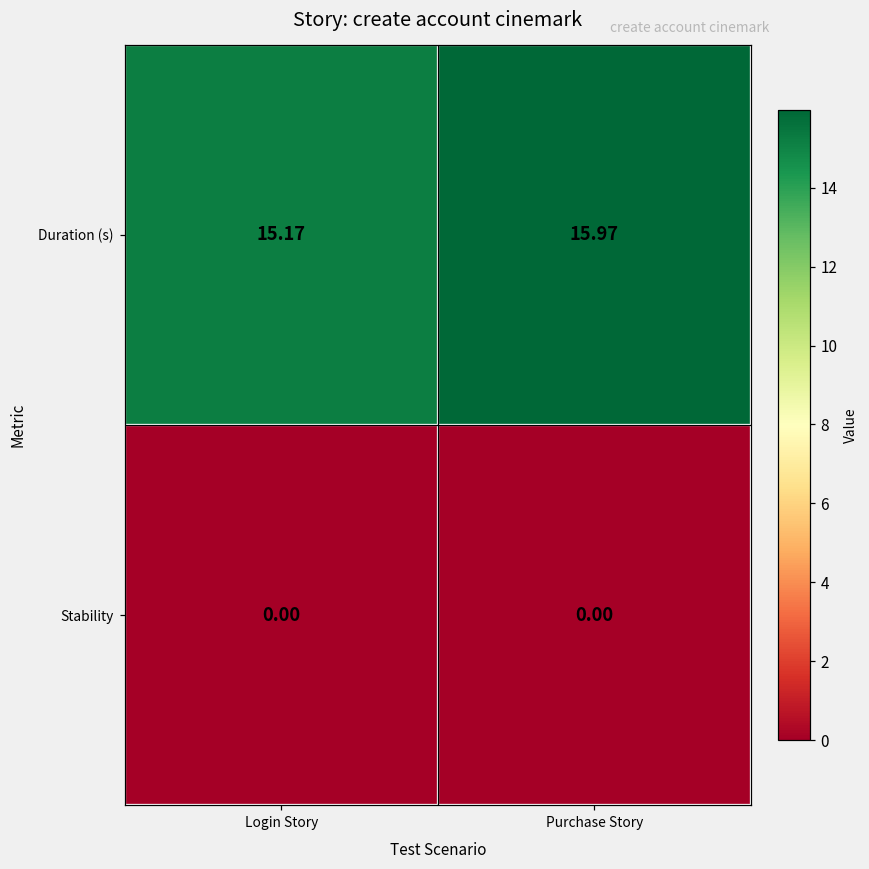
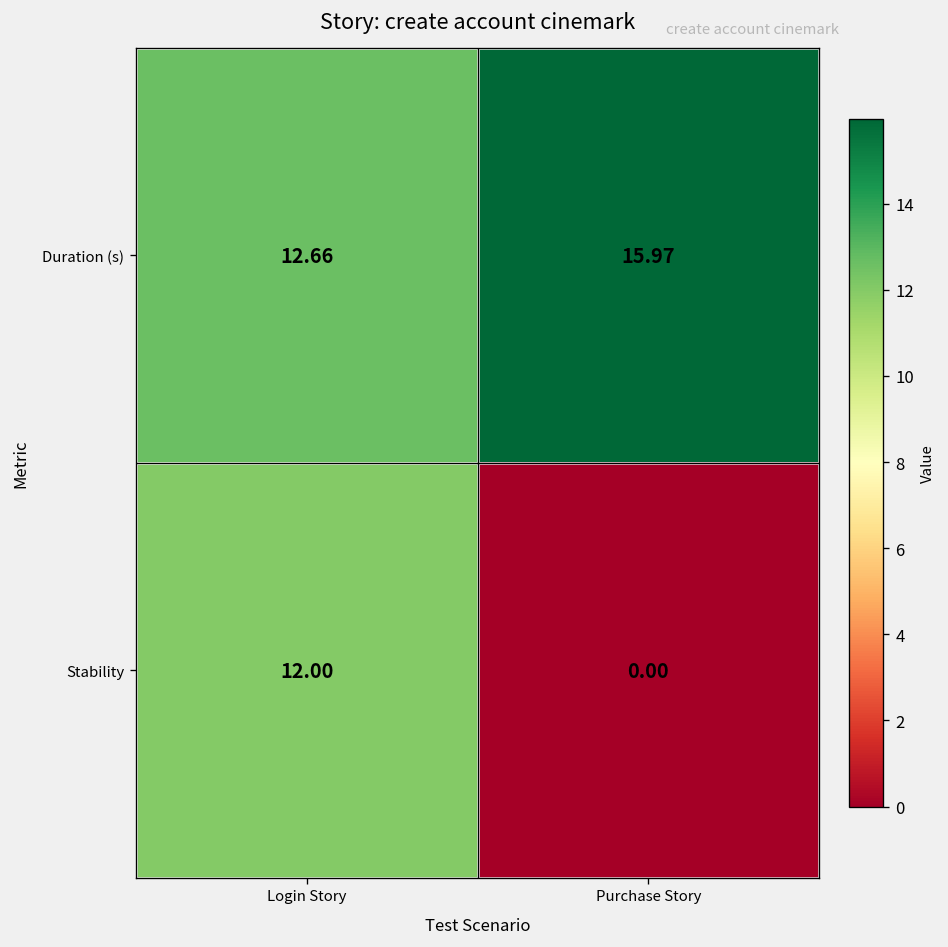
  {
    "Duration (s)": {
-     "Login Story": 15.17,
+     "Login Story": 12.66,
      "Purchase Story": 15.97
    },
    "Stability": {
-     "Login Story": 0.00,
+     "Login Story": 12.00,
      "Purchase Story": 0.00
    }
  }
